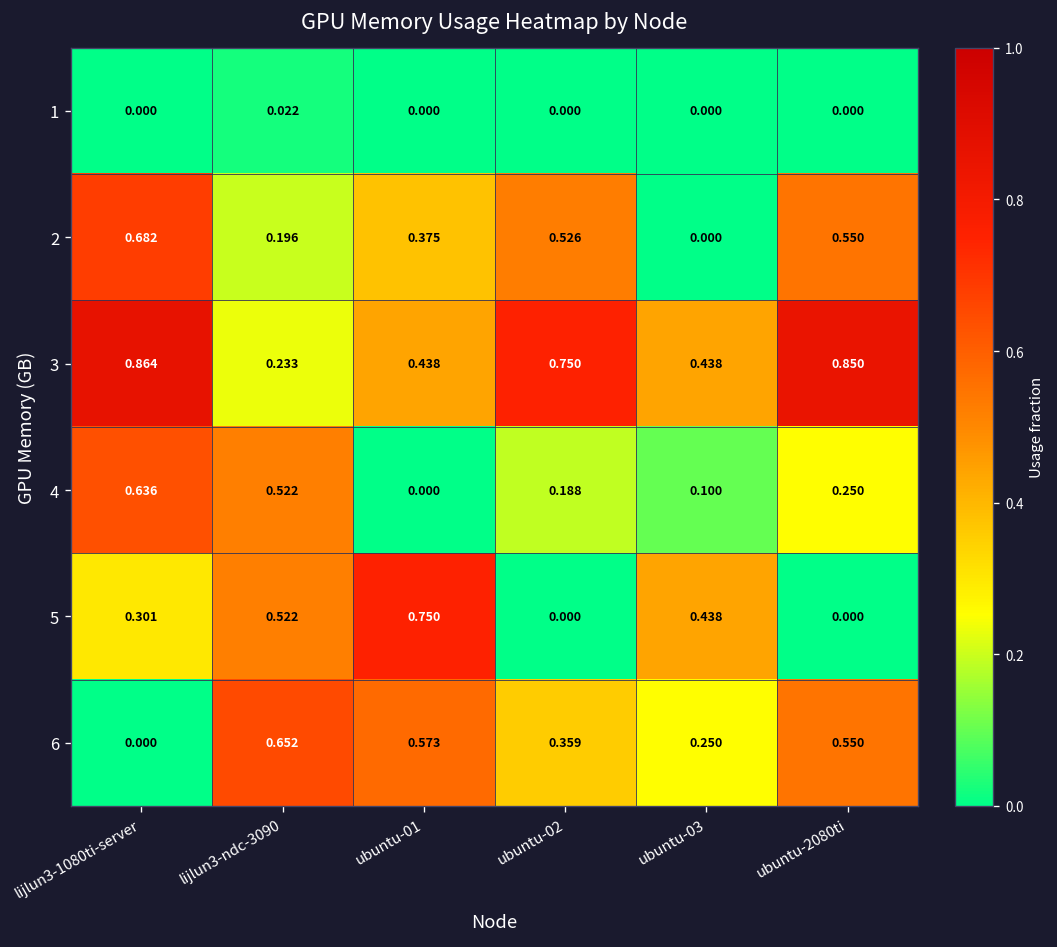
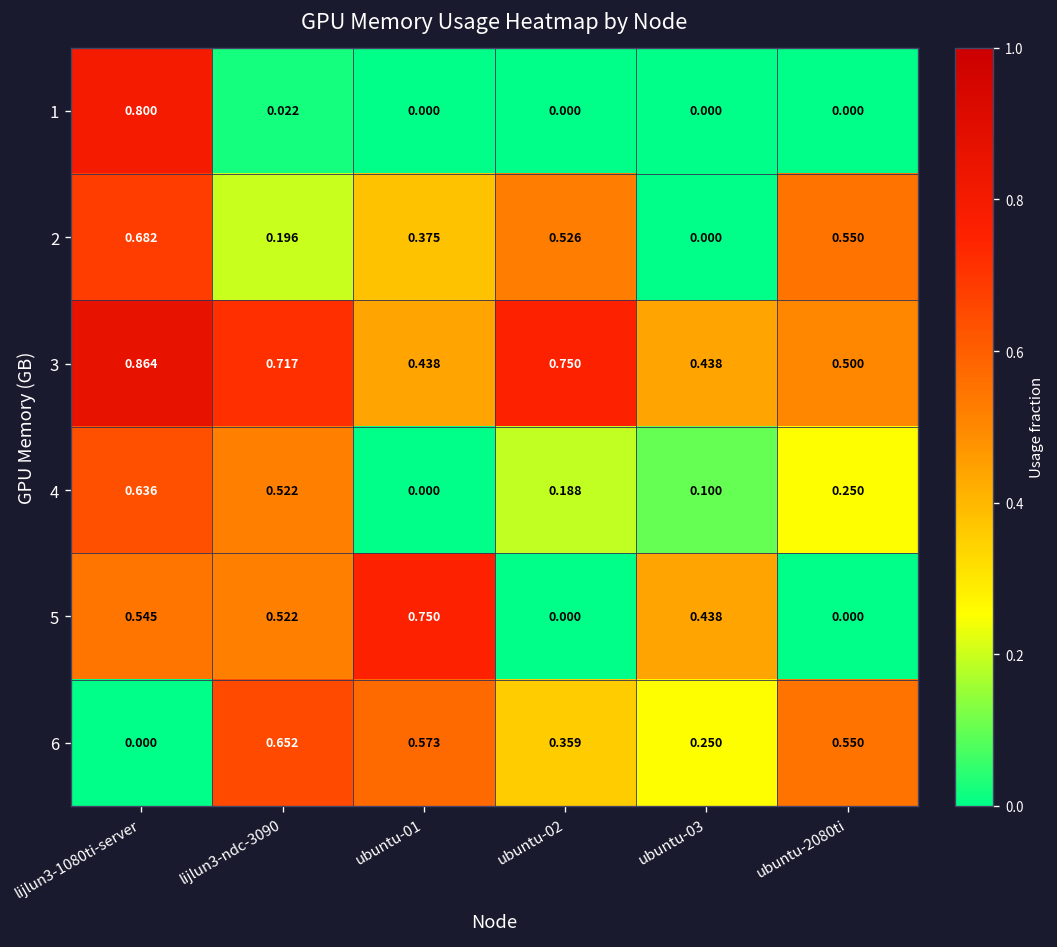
  {
    "1": {
-     "lijlun3-1080ti-server": 0.000,
+     "lijlun3-1080ti-server": 0.800,
      "lijlun3-ndc-3090": 0.022,
      "ubuntu-01": 0.000,
      "ubuntu-02": 0.000,
      "ubuntu-03": 0.000,
      "ubuntu-2080ti": 0.000
    },
    "2": {
      "lijlun3-1080ti-server": 0.682,
      "lijlun3-ndc-3090": 0.196,
      "ubuntu-01": 0.375,
      "ubuntu-02": 0.526,
      "ubuntu-03": 0.000,
      "ubuntu-2080ti": 0.550
    },
    "3": {
      "lijlun3-1080ti-server": 0.864,
-     "lijlun3-ndc-3090": 0.233,
+     "lijlun3-ndc-3090": 0.717,
      "ubuntu-01": 0.438,
      "ubuntu-02": 0.750,
      "ubuntu-03": 0.438,
-     "ubuntu-2080ti": 0.850
+     "ubuntu-2080ti": 0.500
    },
    "4": {
      "lijlun3-1080ti-server": 0.636,
      "lijlun3-ndc-3090": 0.522,
      "ubuntu-01": 0.000,
      "ubuntu-02": 0.188,
      "ubuntu-03": 0.100,
      "ubuntu-2080ti": 0.250
    },
    "5": {
-     "lijlun3-1080ti-server": 0.301,
+     "lijlun3-1080ti-server": 0.545,
      "lijlun3-ndc-3090": 0.522,
      "ubuntu-01": 0.750,
      "ubuntu-02": 0.000,
      "ubuntu-03": 0.438,
      "ubuntu-2080ti": 0.000
    },
    "6": {
      "lijlun3-1080ti-server": 0.000,
      "lijlun3-ndc-3090": 0.652,
      "ubuntu-01": 0.573,
      "ubuntu-02": 0.359,
      "ubuntu-03": 0.250,
      "ubuntu-2080ti": 0.550
    }
  }
